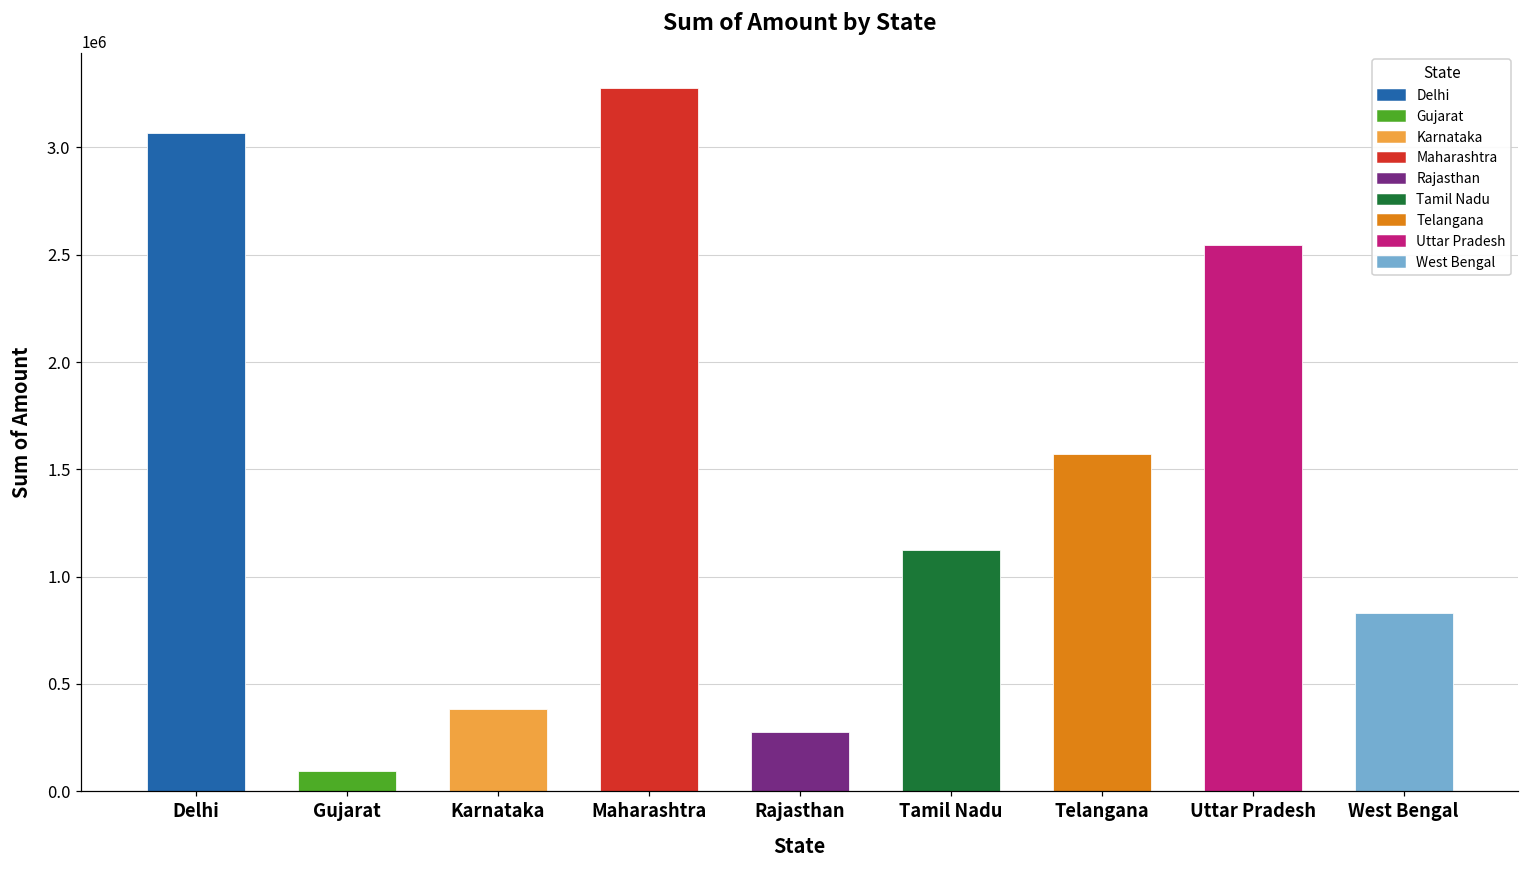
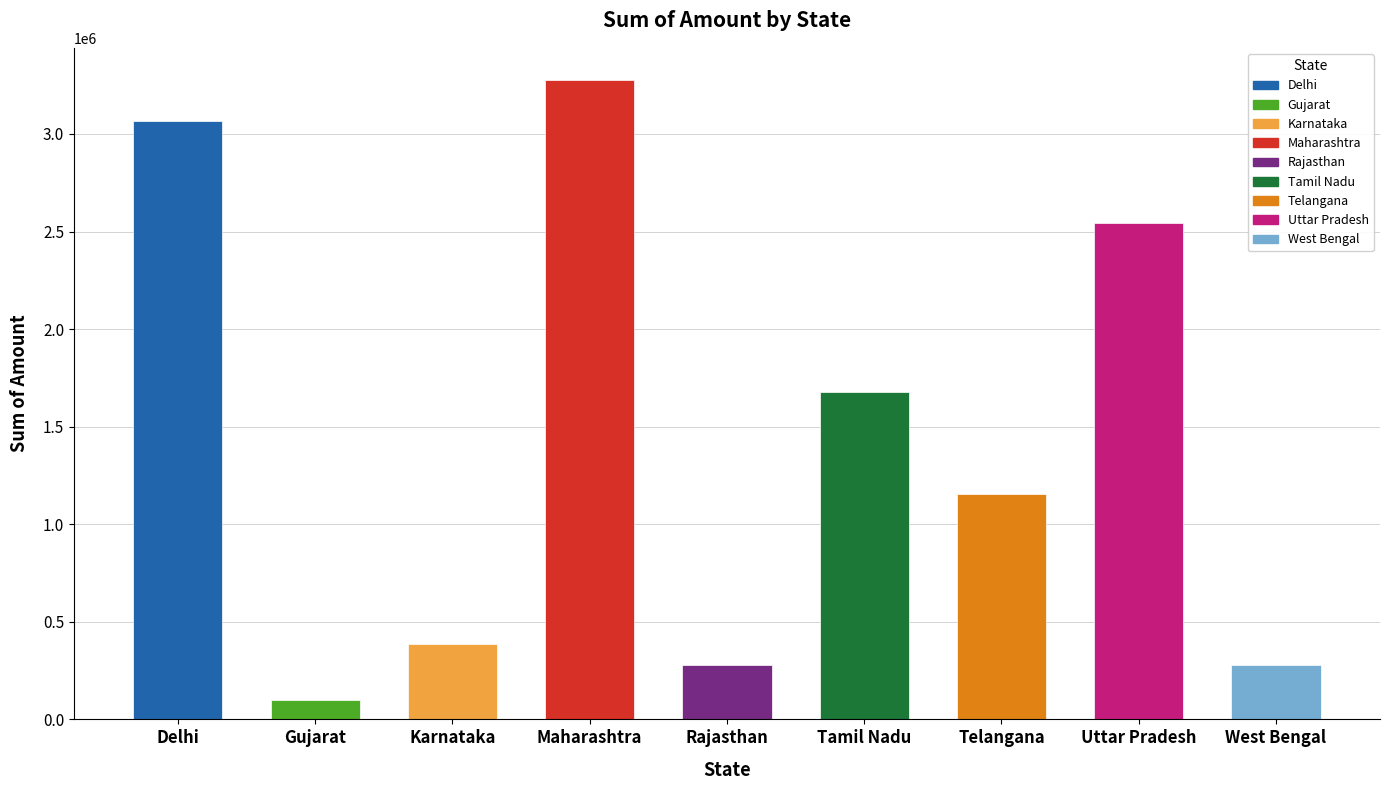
  {
    "Delhi": 3070000,
    "Gujarat": 100000,
    "Karnataka": 390000,
    "Maharashtra": 3280000,
    "Rajasthan": 280000,
-   "Tamil Nadu": 1130000,
-   "Telangana": 1570000,
+   "Tamil Nadu": 1680000,
+   "Telangana": 1150000,
    "Uttar Pradesh": 2550000,
-   "West Bengal": 830000
+   "West Bengal": 280000
  }
